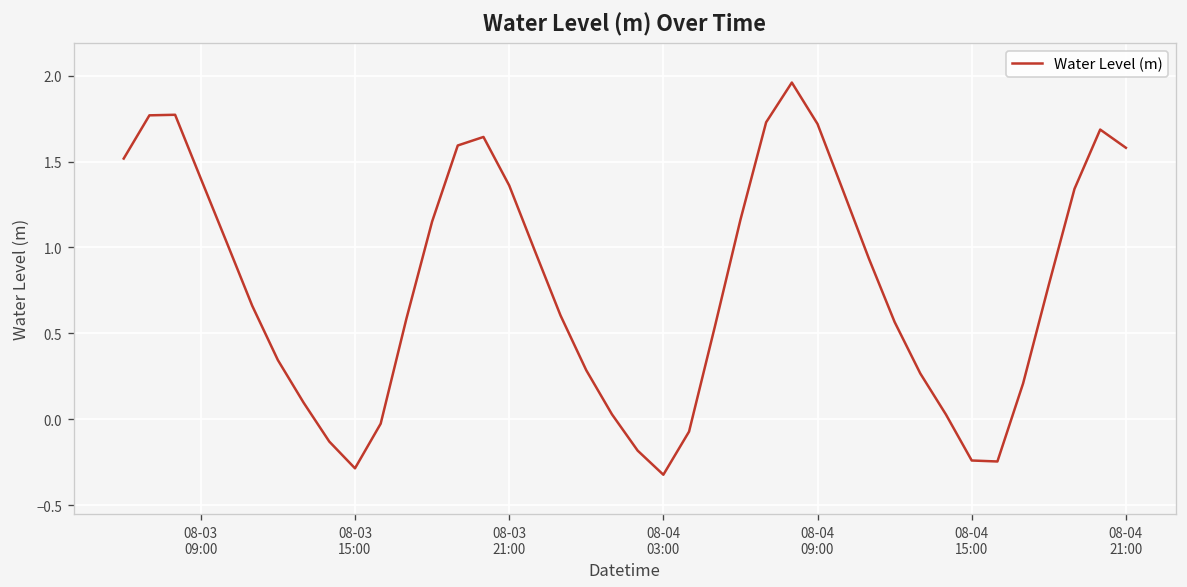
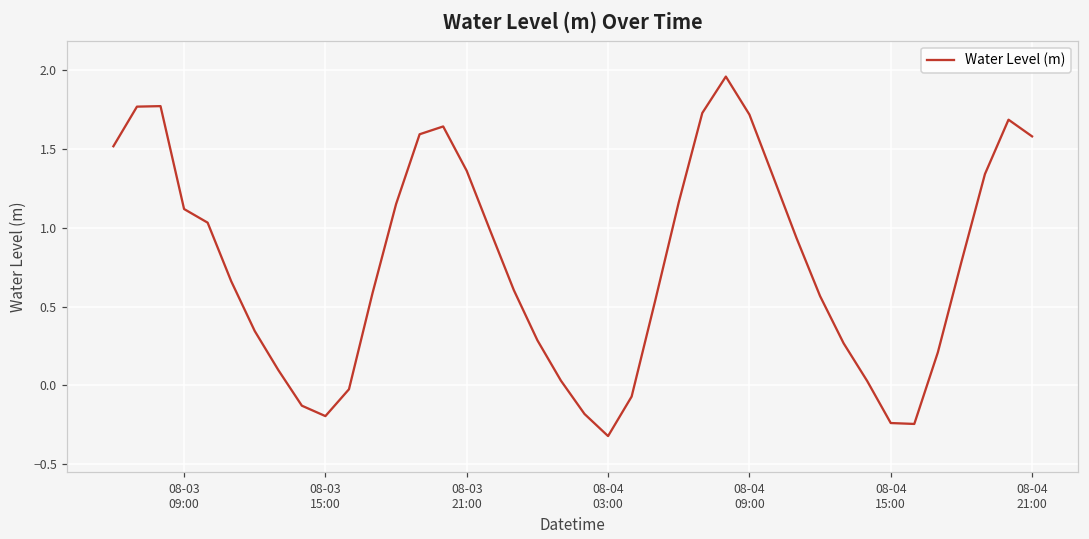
  {
-   "08-03 09:00": 1.40,
-   "08-03 15:00": -0.29,
+   "08-03 09:00": 1.12,
+   "08-03 15:00": -0.20,
    "08-03 21:00": 1.36,
    "08-04 03:00": -0.32,
    "08-04 09:00": 1.72,
    "08-04 15:00": -0.24,
    "08-04 21:00": 1.58
  }
